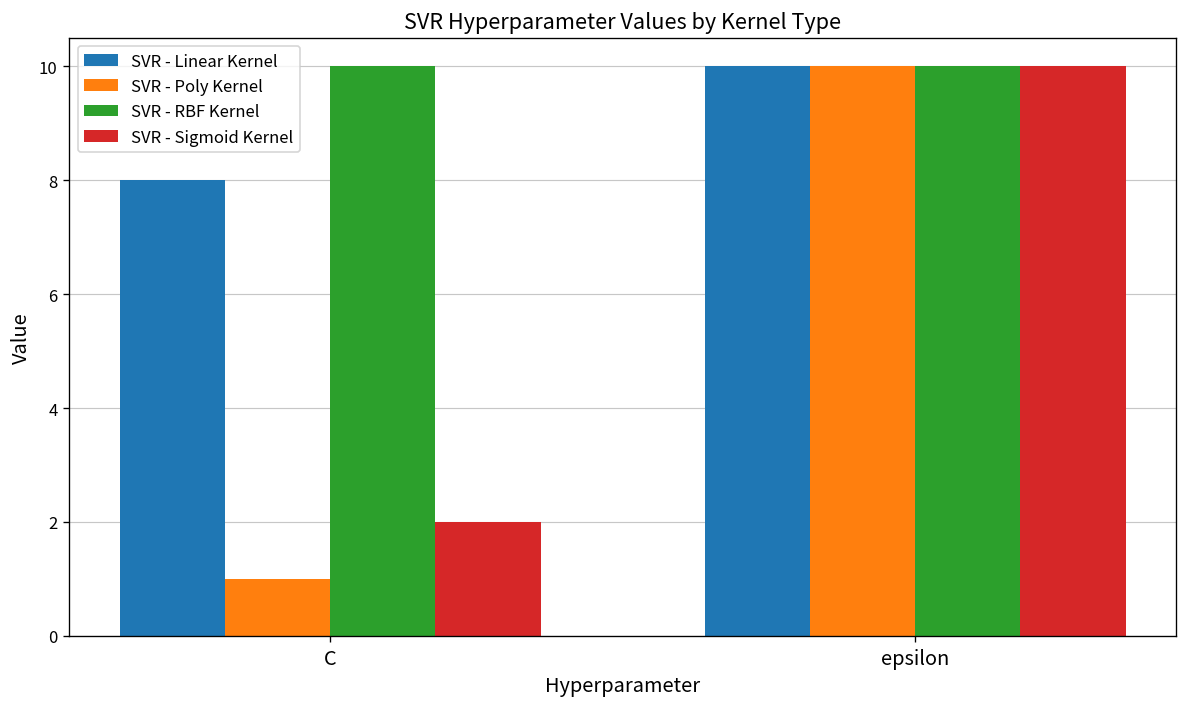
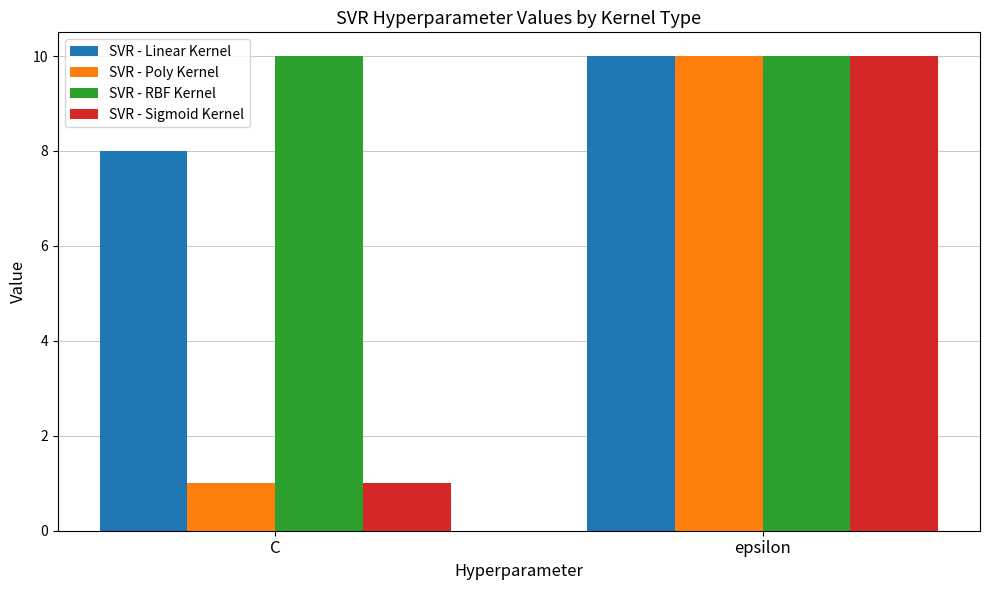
  {
    "SVR - Linear Kernel": {
      "C": 8,
      "epsilon": 10
    },
    "SVR - Poly Kernel": {
      "C": 1,
      "epsilon": 10
    },
    "SVR - RBF Kernel": {
      "C": 10,
      "epsilon": 10
    },
    "SVR - Sigmoid Kernel": {
-     "C": 2,
+     "C": 1,
      "epsilon": 10
    }
  }
